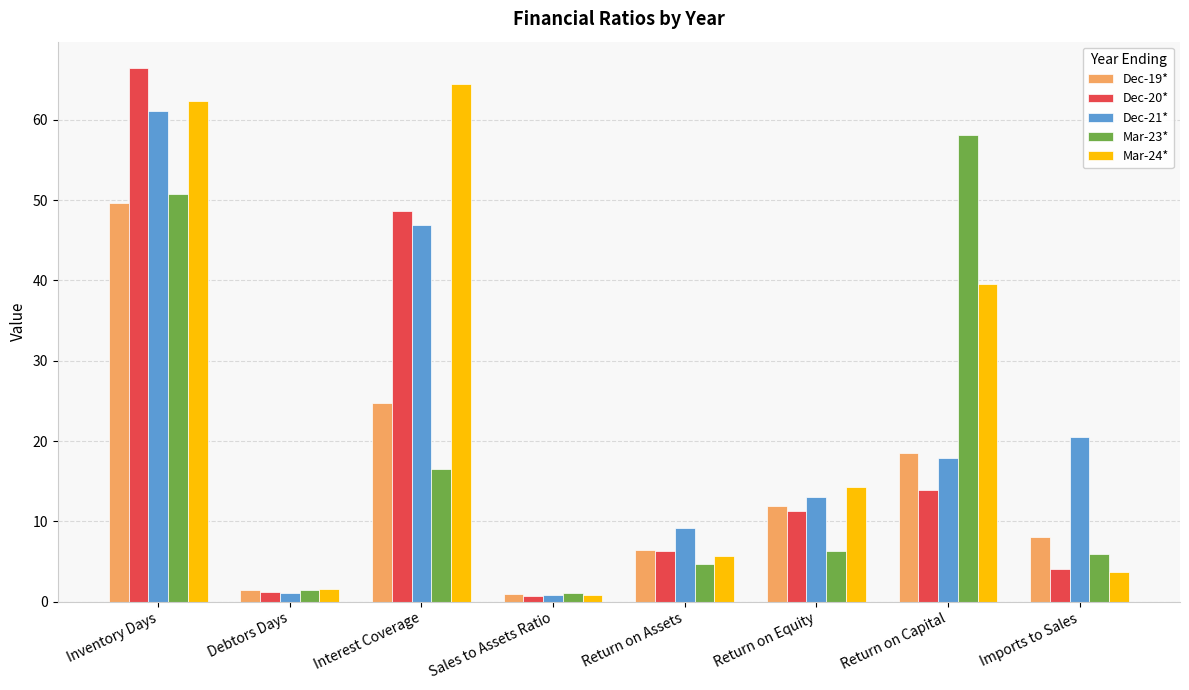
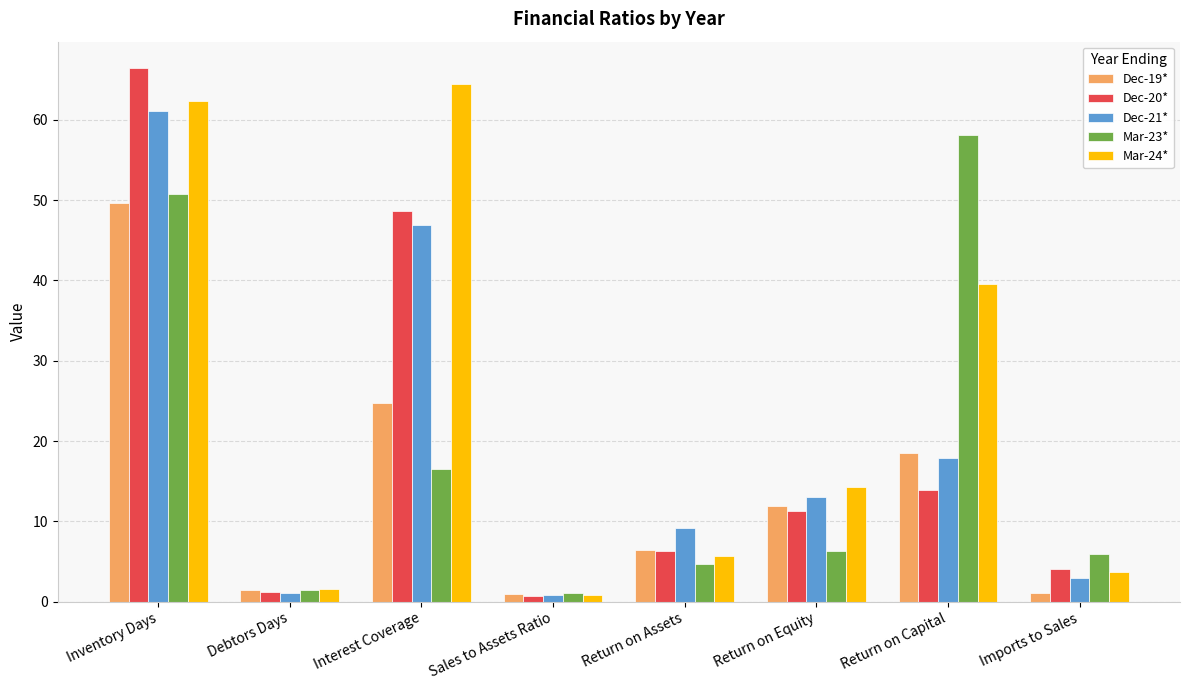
  {
    "Dec-19*": {
      "Inventory Days": 50,
      "Debtors Days": 1,
      "Interest Coverage": 25,
      "Sales to Assets Ratio": 1,
      "Return on Assets": 6,
      "Return on Equity": 12,
      "Return on Capital": 19,
-     "Imports to Sales": 8
+     "Imports to Sales": 1
    },
    "Dec-20*": {
      "Inventory Days": 66,
      "Debtors Days": 1,
      "Interest Coverage": 49,
      "Sales to Assets Ratio": 1,
      "Return on Assets": 6,
      "Return on Equity": 11,
      "Return on Capital": 14,
      "Imports to Sales": 4
    },
    "Dec-21*": {
      "Inventory Days": 61,
      "Debtors Days": 1,
      "Interest Coverage": 47,
      "Sales to Assets Ratio": 1,
      "Return on Assets": 9,
      "Return on Equity": 13,
      "Return on Capital": 18,
-     "Imports to Sales": 21
+     "Imports to Sales": 3
    },
    "Mar-23*": {
      "Inventory Days": 51,
      "Debtors Days": 1,
      "Interest Coverage": 17,
      "Sales to Assets Ratio": 1,
      "Return on Assets": 5,
      "Return on Equity": 6,
      "Return on Capital": 58,
      "Imports to Sales": 6
    },
    "Mar-24*": {
      "Inventory Days": 62,
      "Debtors Days": 2,
      "Interest Coverage": 64,
      "Sales to Assets Ratio": 1,
      "Return on Assets": 6,
      "Return on Equity": 14,
      "Return on Capital": 40,
      "Imports to Sales": 4
    }
  }
